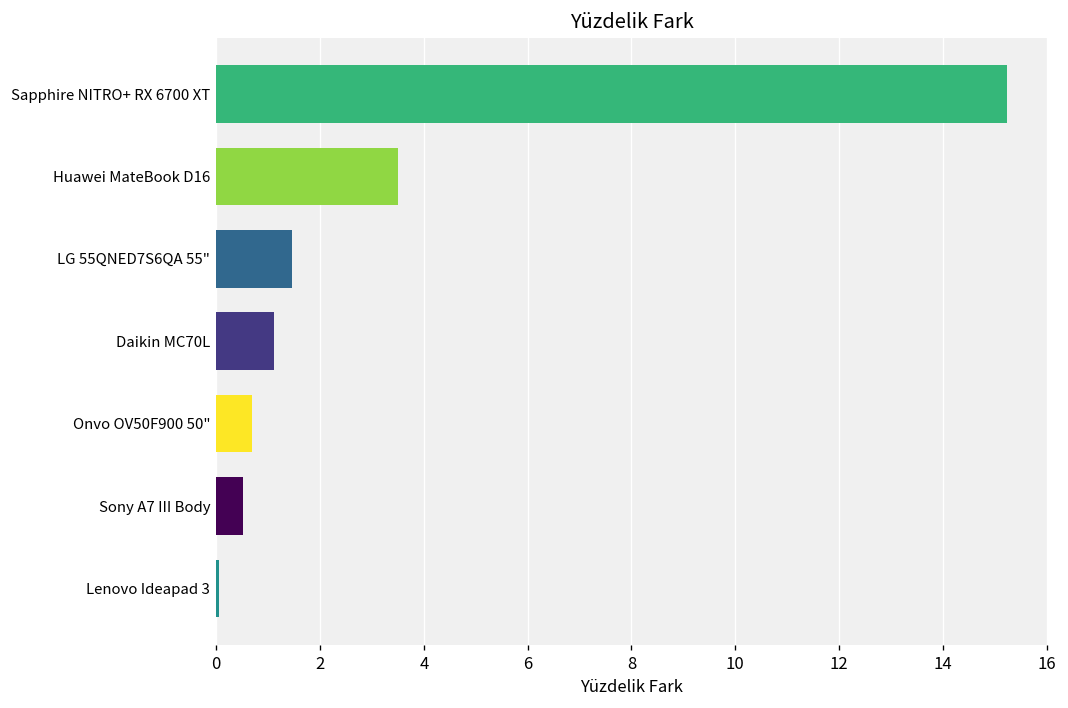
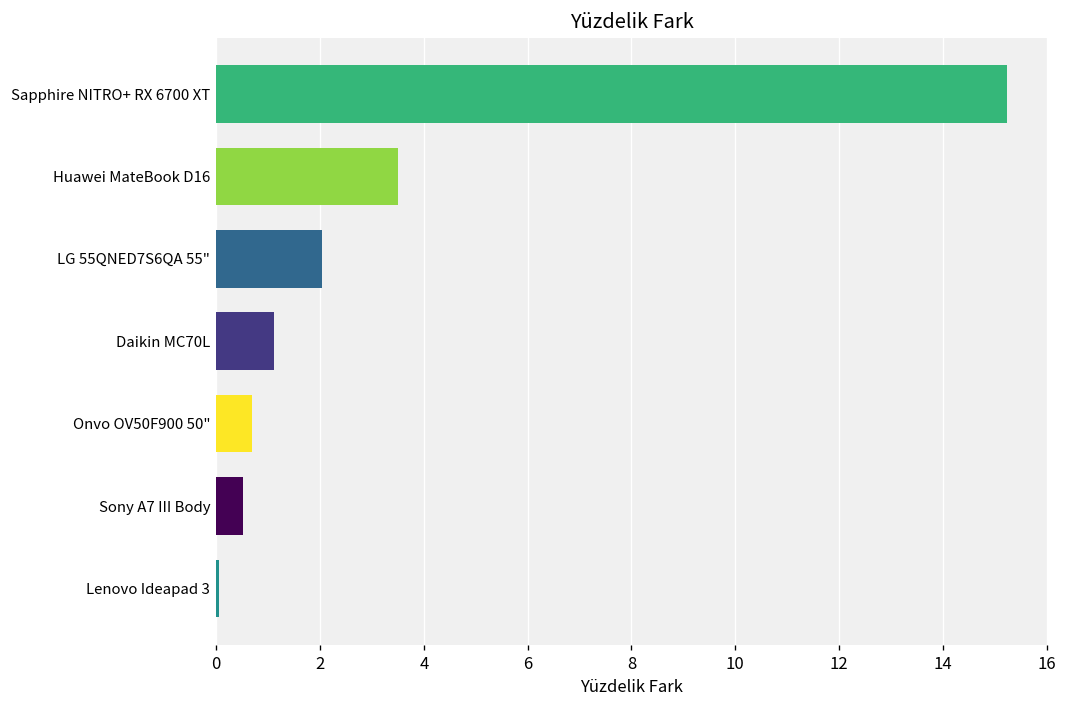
  {
    "Sapphire NITRO+ RX 6700 XT": 15.2,
    "Huawei MateBook D16": 3.5,
-   "LG 55QNED7S6QA 55\"": 1.5,
+   "LG 55QNED7S6QA 55\"": 2.0,
    "Daikin MC70L": 1.1,
    "Onvo OV50F900 50\"": 0.7,
    "Sony A7 III Body": 0.5
  }
